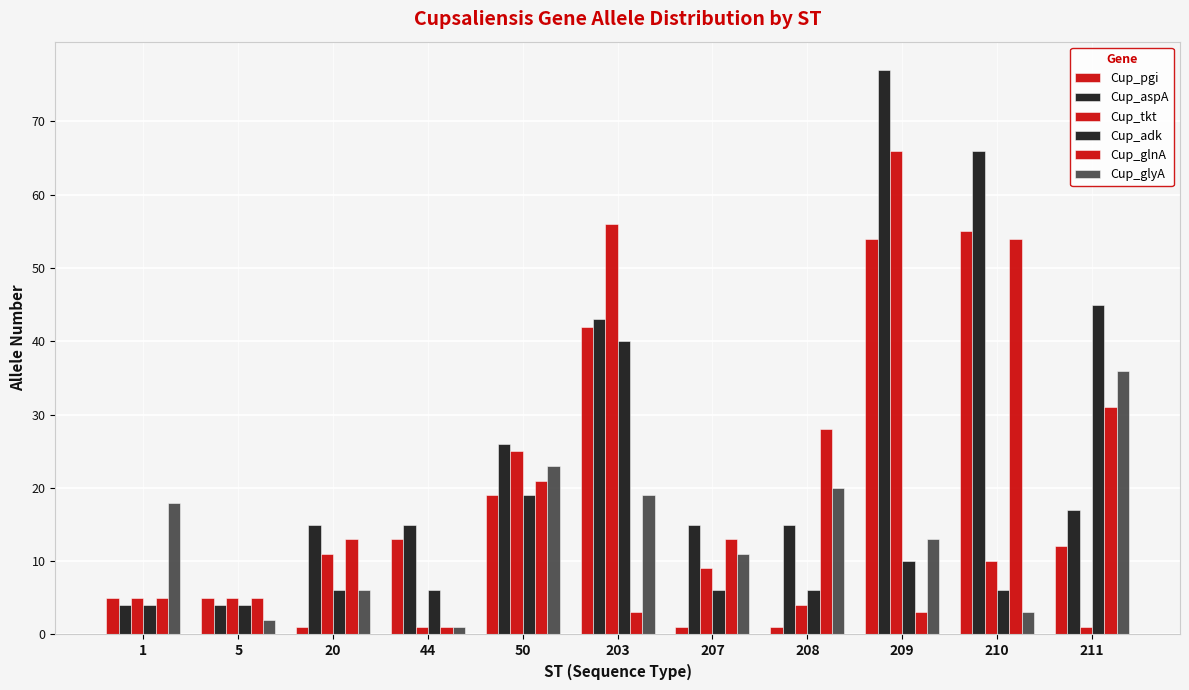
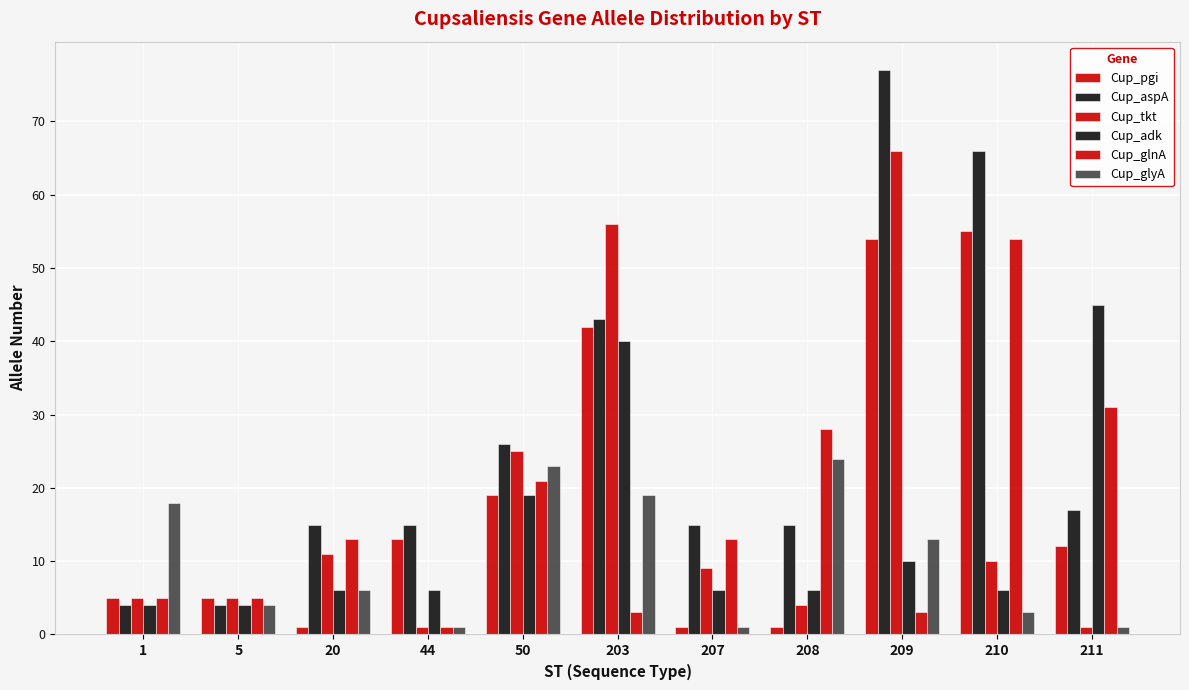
  {
    "Cup_glyA": {
      "1": 18,
-     "5": 2,
+     "5": 4,
      "20": 6,
      "44": 1,
      "50": 23,
      "203": 19,
-     "207": 11,
-     "208": 20,
+     "207": 1,
+     "208": 24,
      "209": 13,
      "210": 3,
-     "211": 36
+     "211": 1
    }
  }
